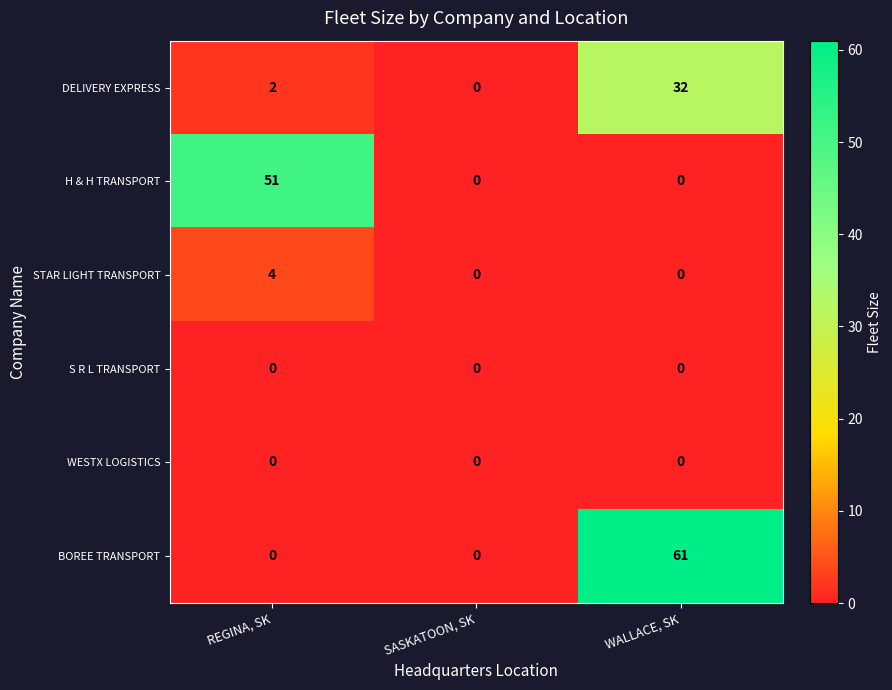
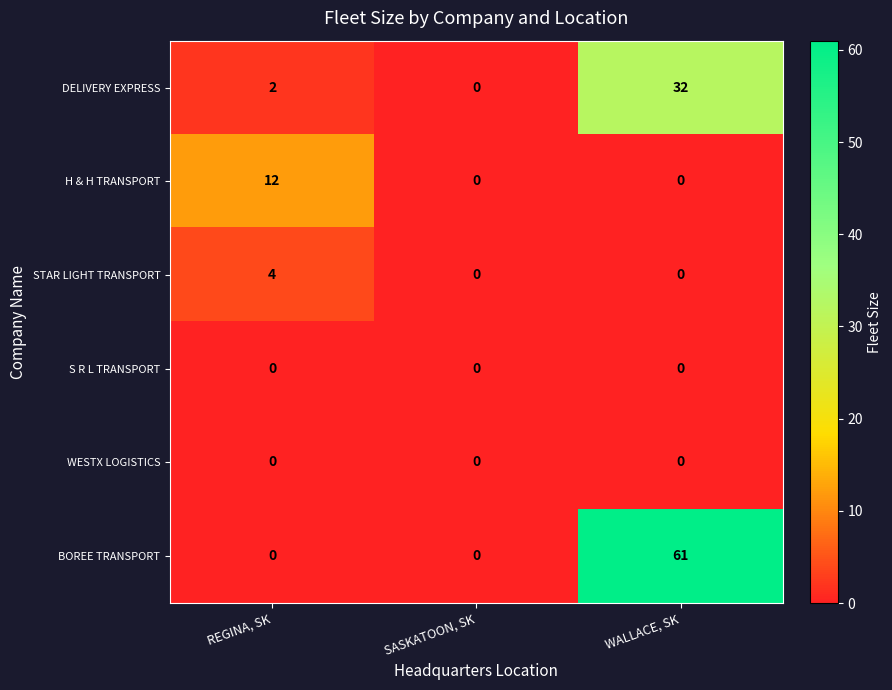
  {
    "DELIVERY EXPRESS": {
      "REGINA, SK": 2,
      "SASKATOON, SK": 0,
      "WALLACE, SK": 32
    },
    "H & H TRANSPORT": {
-     "REGINA, SK": 51,
+     "REGINA, SK": 12,
      "SASKATOON, SK": 0,
      "WALLACE, SK": 0
    },
    "STAR LIGHT TRANSPORT": {
      "REGINA, SK": 4,
      "SASKATOON, SK": 0,
      "WALLACE, SK": 0
    },
    "S R L TRANSPORT": {
      "REGINA, SK": 0,
      "SASKATOON, SK": 0,
      "WALLACE, SK": 0
    },
    "WESTX LOGISTICS": {
      "REGINA, SK": 0,
      "SASKATOON, SK": 0,
      "WALLACE, SK": 0
    },
    "BOREE TRANSPORT": {
      "REGINA, SK": 0,
      "SASKATOON, SK": 0,
      "WALLACE, SK": 61
    }
  }
